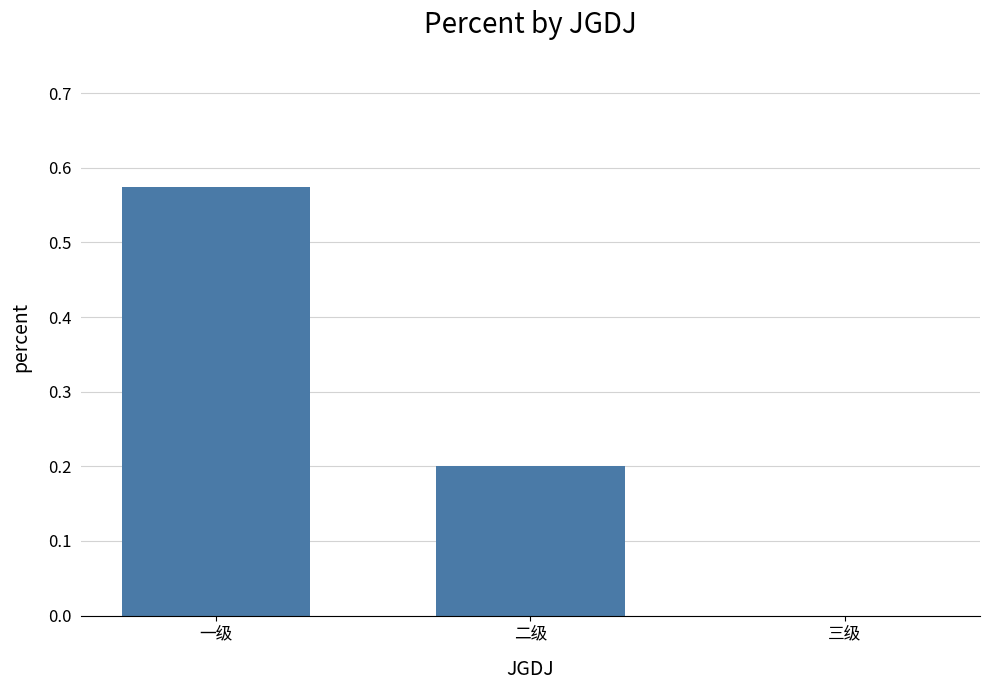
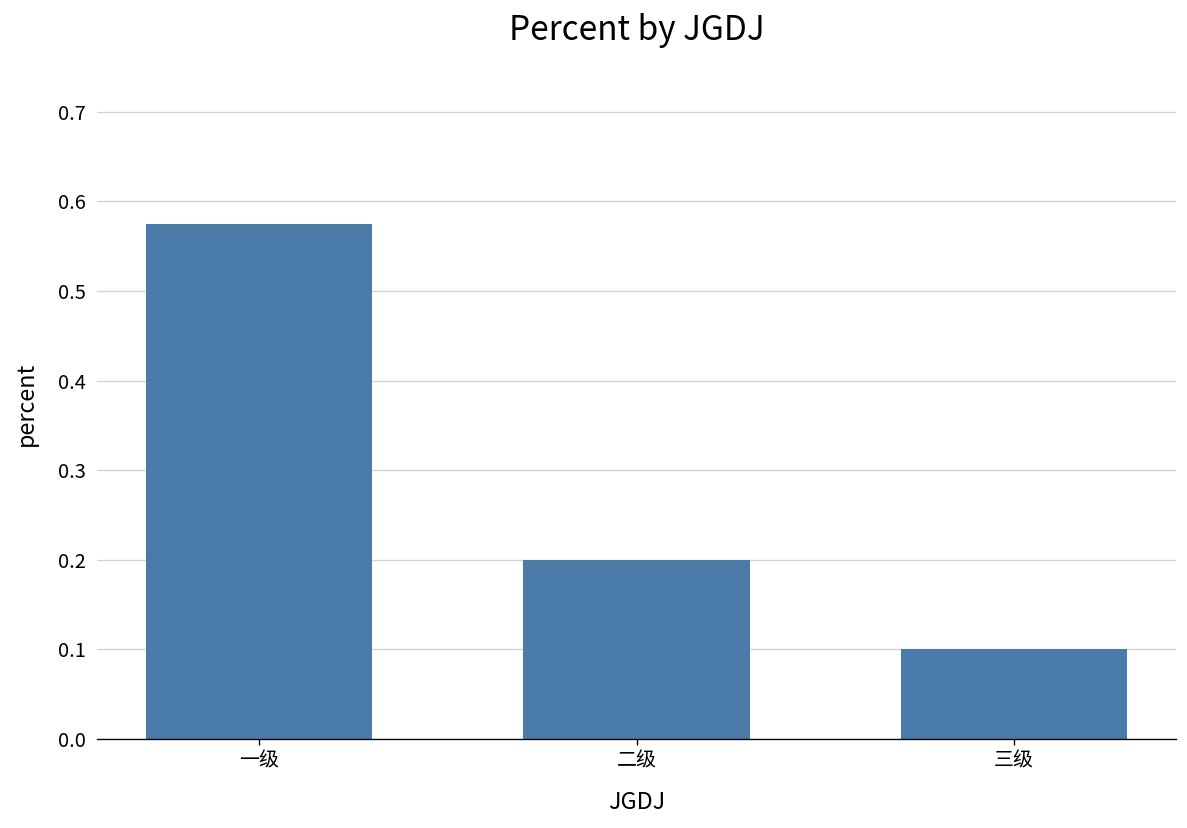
  {
    "一级": 0.57,
    "二级": 0.2,
-   "三级": 0.0
+   "三级": 0.1
  }
